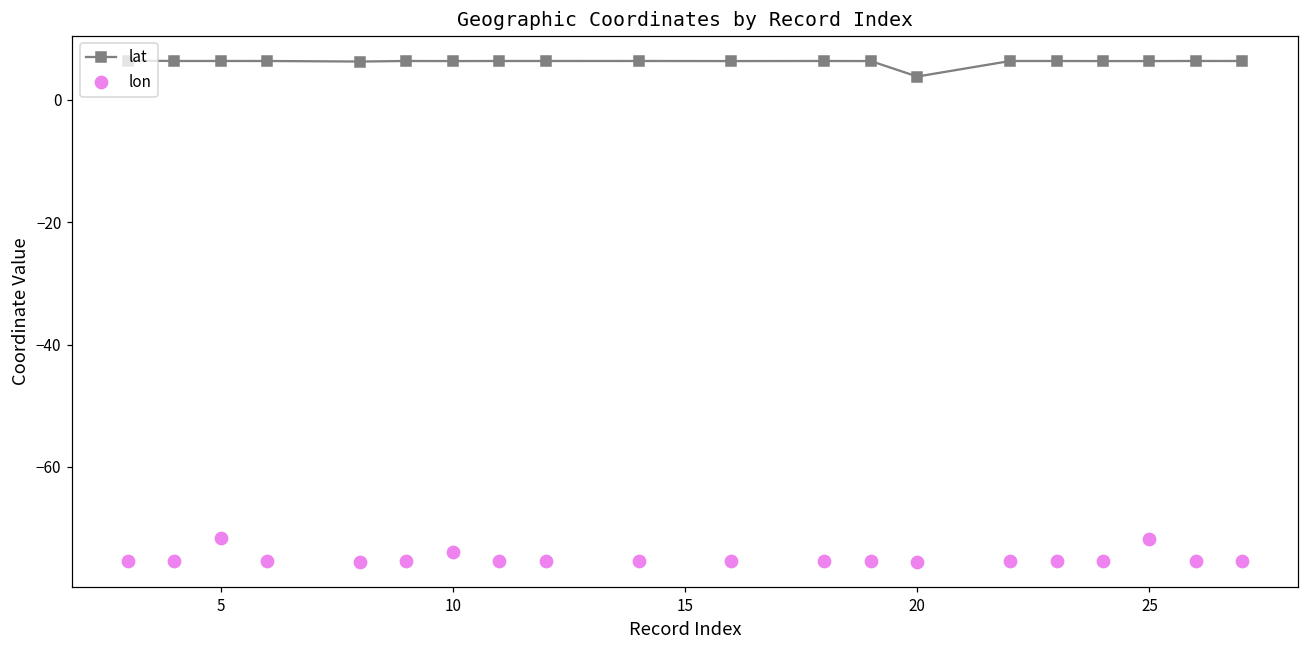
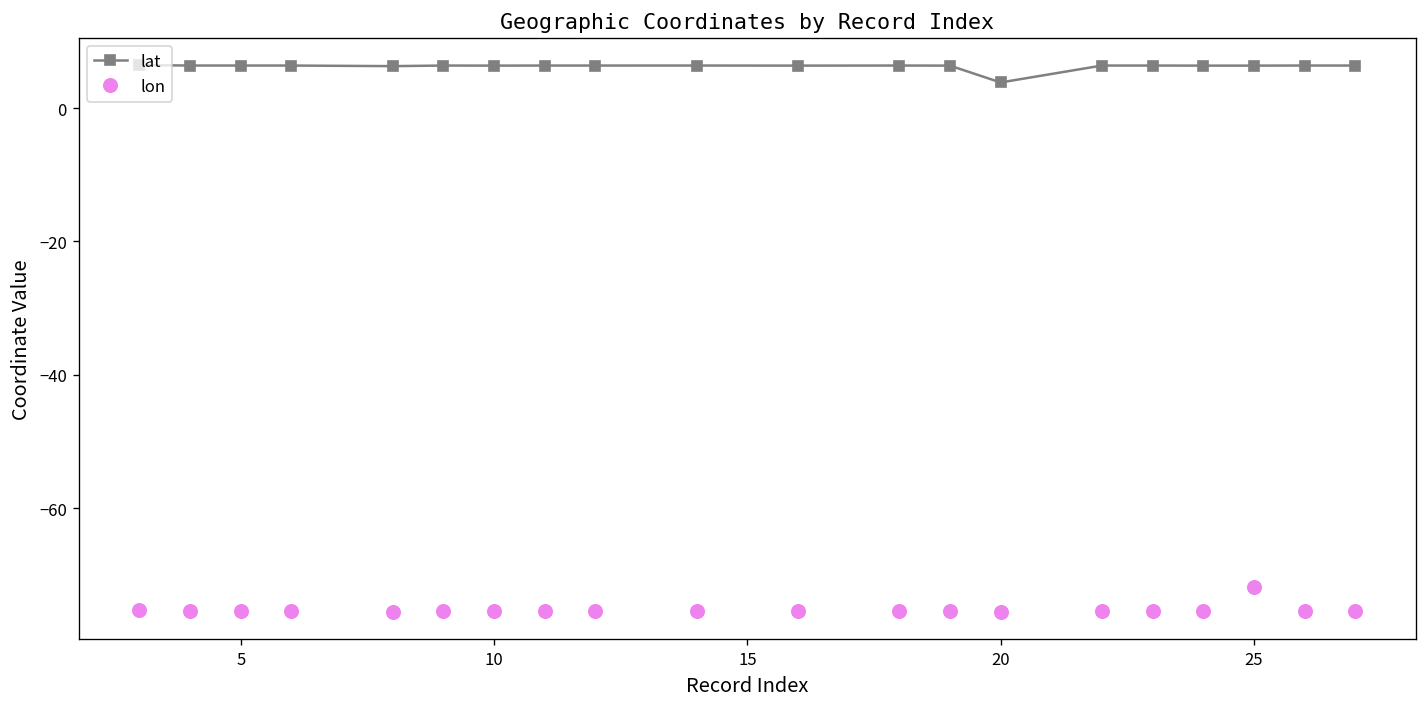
  {
    "lat": {
      "5": 6,
      "10": 6,
      "20": 4,
      "25": 6
    },
    "lon": {
-     "5": -72,
-     "10": -74,
+     "5": -75,
+     "10": -75,
      "20": -76,
      "25": -72
    }
  }
